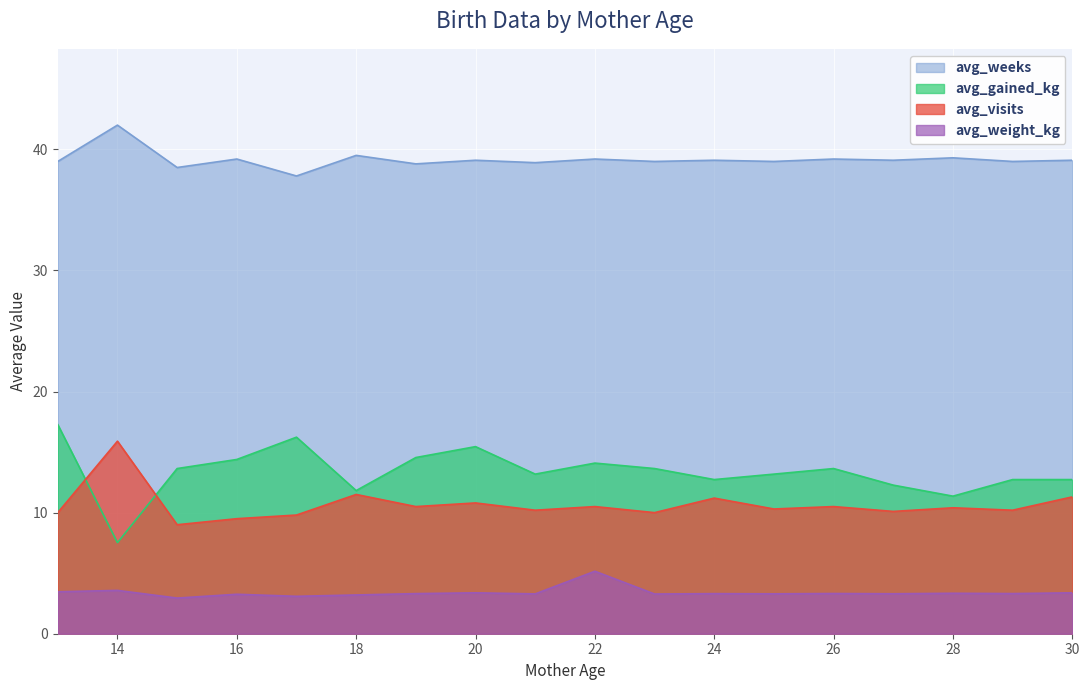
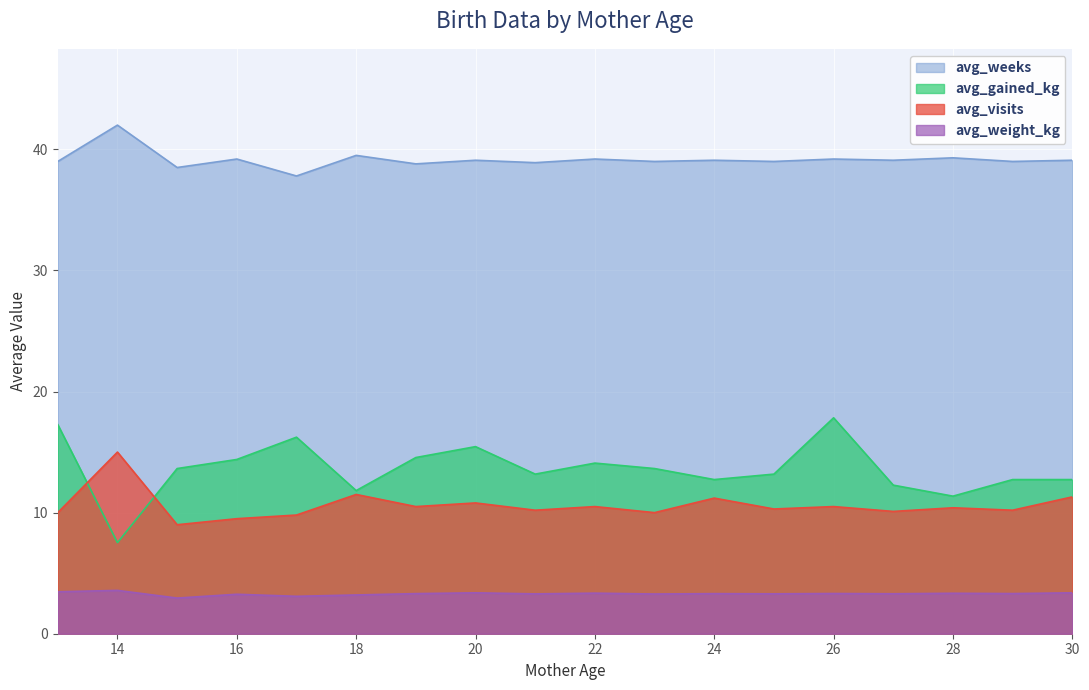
  {
    "avg_weeks": {
      "14": 42.0,
      "16": 39.2,
      "18": 39.5,
      "20": 39.1,
      "22": 39.2,
      "24": 39.1,
      "26": 39.2,
      "28": 39.3,
      "30": 39.1
    },
    "avg_gained_kg": {
      "14": 7.5,
      "16": 14.4,
      "18": 11.8,
      "20": 15.5,
      "22": 14.1,
      "24": 12.7,
-     "26": 13.6,
+     "26": 17.8,
      "28": 11.4,
      "30": 12.7
    },
    "avg_visits": {
-     "14": 15.9,
+     "14": 15.0,
      "16": 9.5,
      "18": 11.5,
      "20": 10.8,
      "22": 10.5,
      "24": 11.2,
      "26": 10.5,
      "28": 10.4,
      "30": 11.3
    },
    "avg_weight_kg": {
      "14": 3.6,
      "16": 3.3,
      "18": 3.2,
      "20": 3.4,
-     "22": 5.2,
+     "22": 3.4,
      "24": 3.3,
      "26": 3.3,
      "28": 3.3,
      "30": 3.4
    }
  }
